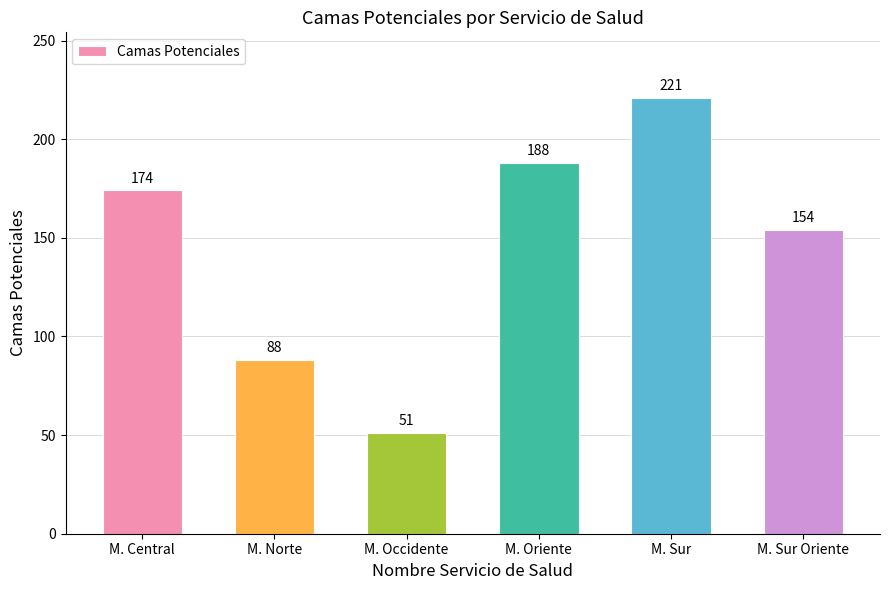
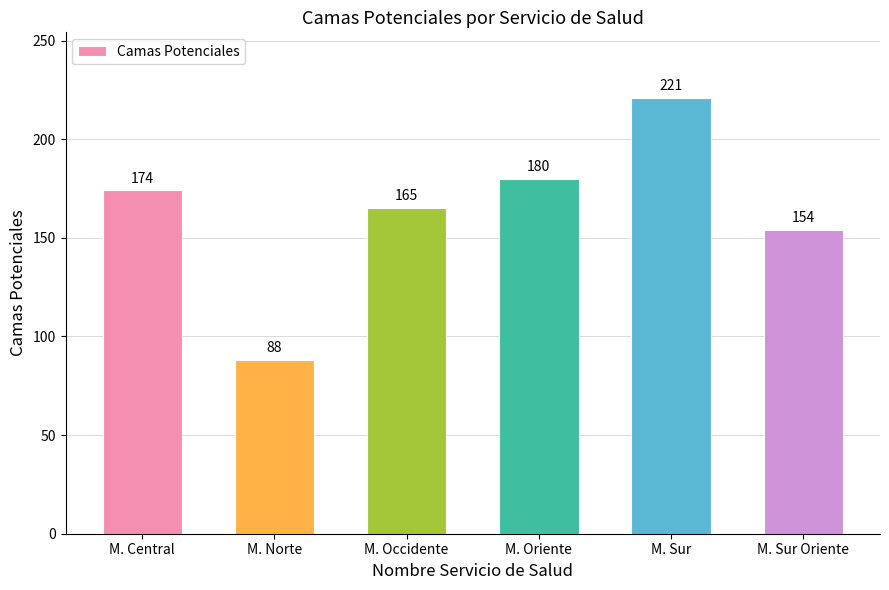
  {
    "M. Central": 174,
    "M. Norte": 88,
-   "M. Occidente": 51,
-   "M. Oriente": 188,
+   "M. Occidente": 165,
+   "M. Oriente": 180,
    "M. Sur": 221,
    "M. Sur Oriente": 154
  }
